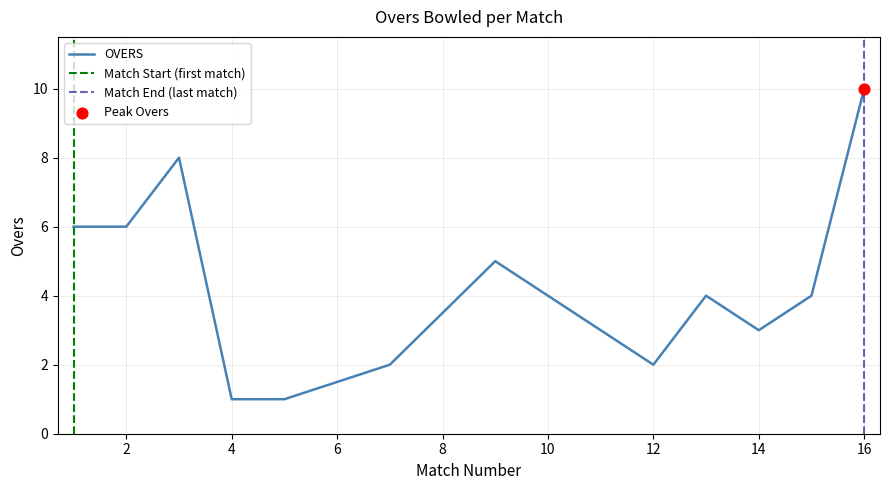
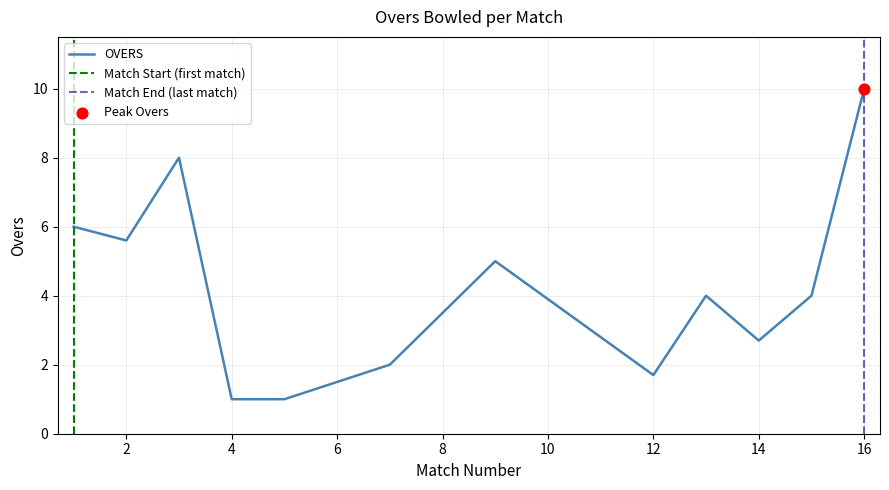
  {
    "OVERS": {
-     "2": 6.0,
+     "2": 5.6,
      "4": 1.0,
-     "12": 2.0,
-     "14": 3.0
+     "12": 1.7,
+     "14": 2.7
    }
  }
